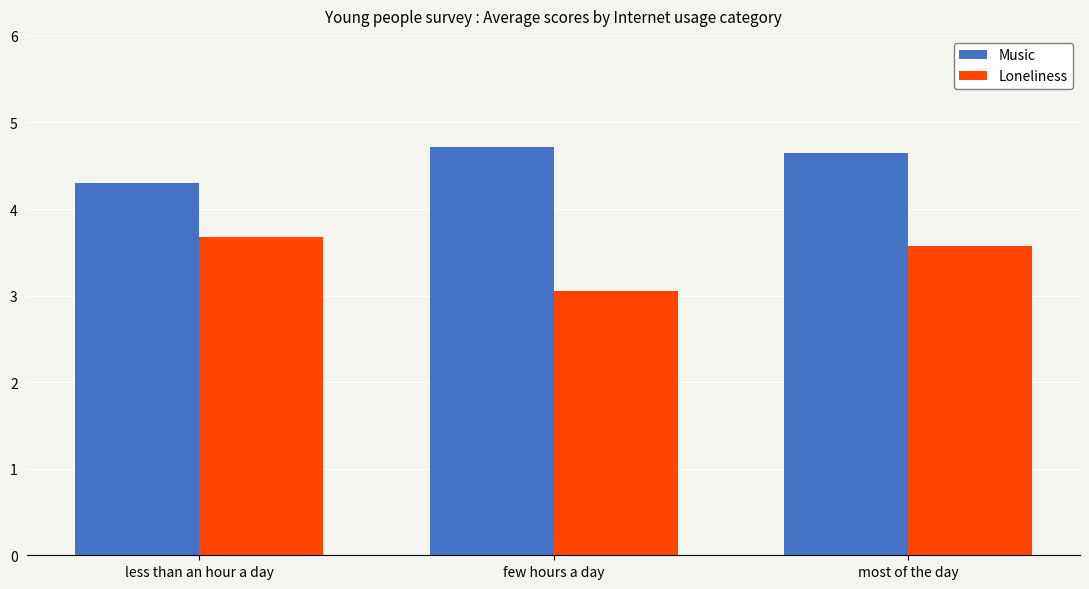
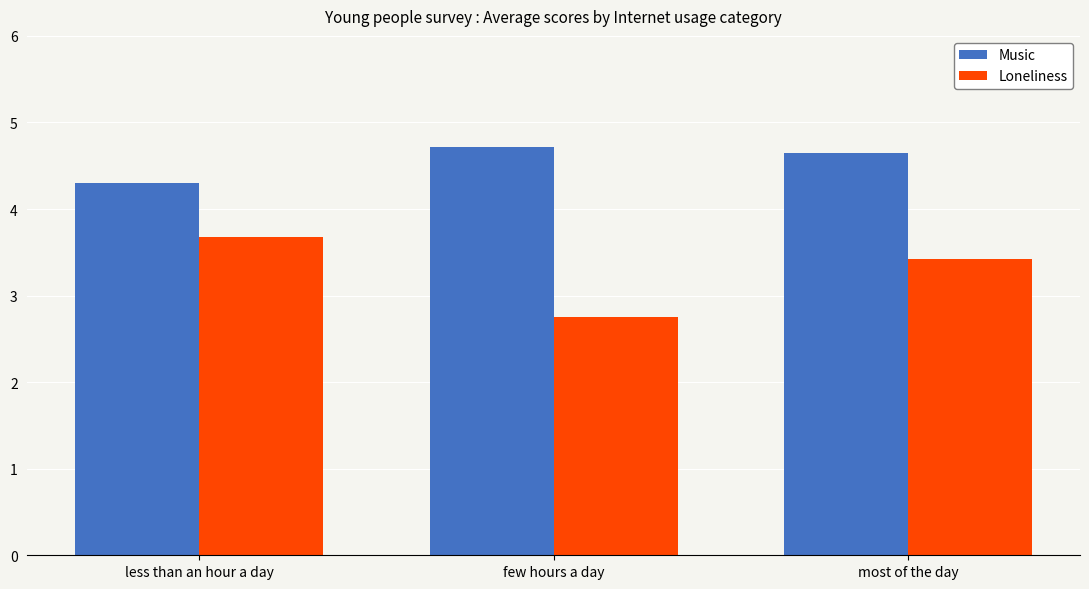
  {
    "Music": {
      "less than an hour a day": 4.3,
      "few hours a day": 4.7,
      "most of the day": 4.7
    },
    "Loneliness": {
      "less than an hour a day": 3.7,
-     "few hours a day": 3.1,
-     "most of the day": 3.6
+     "few hours a day": 2.8,
+     "most of the day": 3.4
    }
  }
